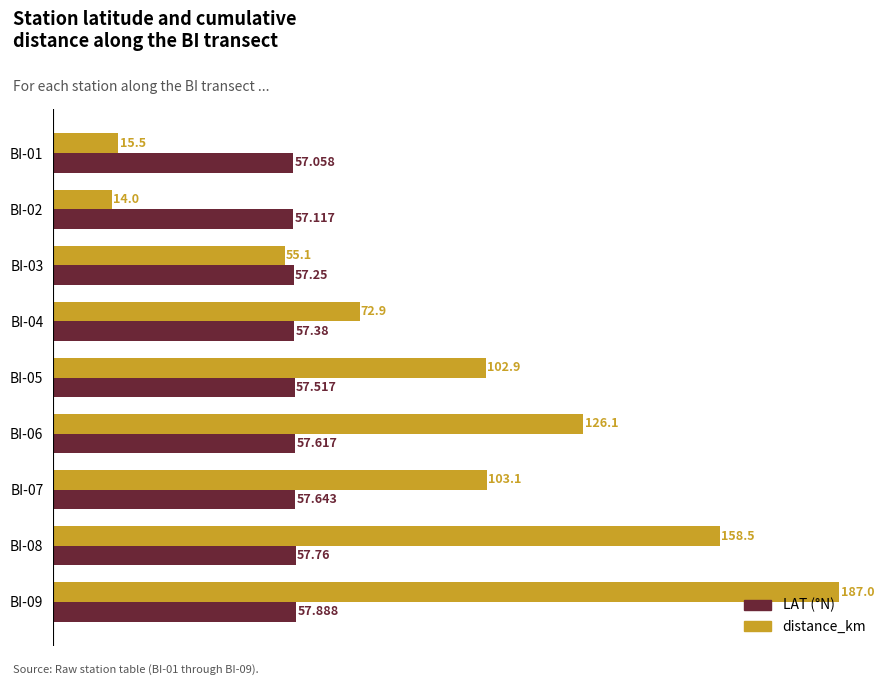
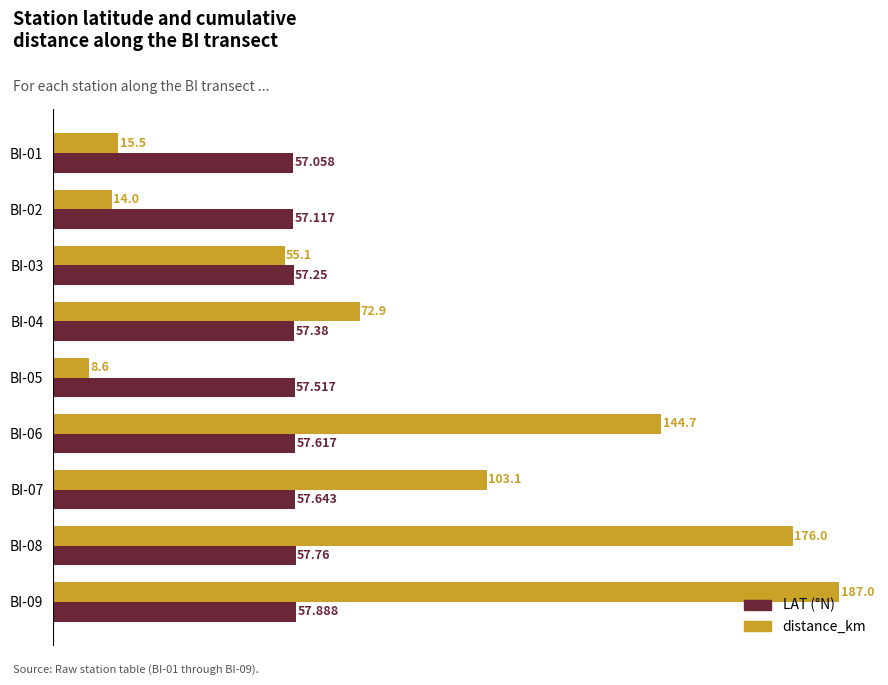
  {
    "distance_km": {
      "BI-01": 15.5,
      "BI-02": 14.0,
      "BI-03": 55.1,
      "BI-04": 72.9,
-     "BI-05": 102.9,
-     "BI-06": 126.1,
+     "BI-05": 8.6,
+     "BI-06": 144.7,
      "BI-07": 103.1,
-     "BI-08": 158.5,
+     "BI-08": 176.0,
      "BI-09": 187.0
    }
  }
